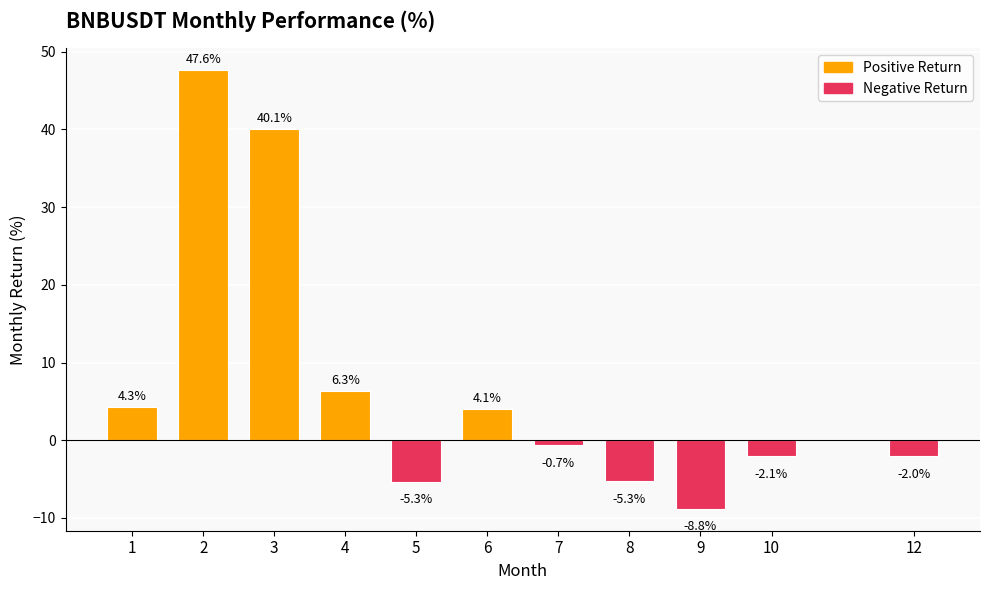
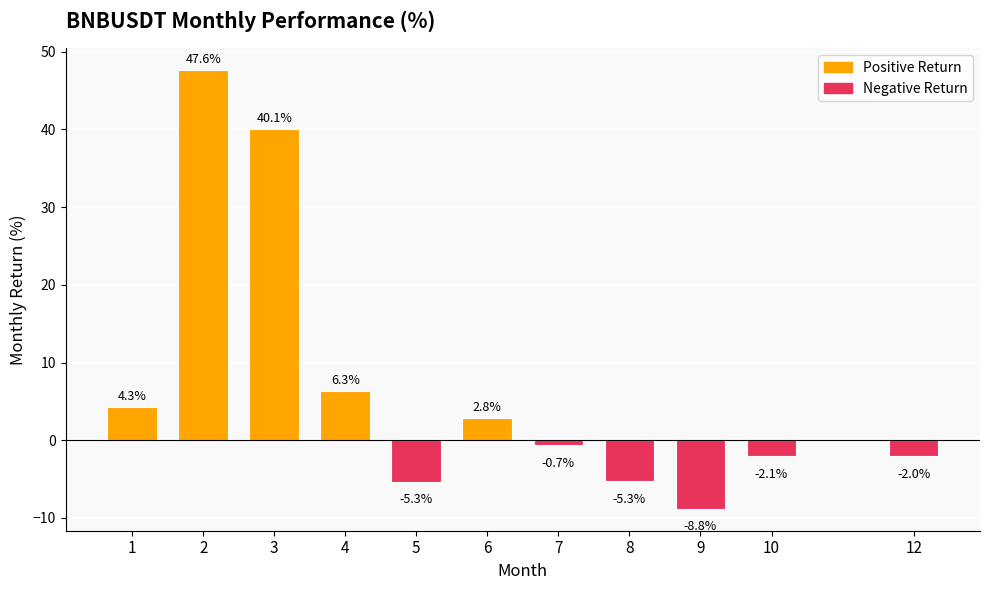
  {
    "1": "4.3%",
    "2": "47.6%",
    "3": "40.1%",
    "4": "6.3%",
    "5": "-5.3%",
-   "6": "4.1%",
+   "6": "2.8%",
    "7": "-0.7%",
    "8": "-5.3%",
    "9": "-8.8%",
    "10": "-2.1%",
    "12": "-2.0%"
  }
